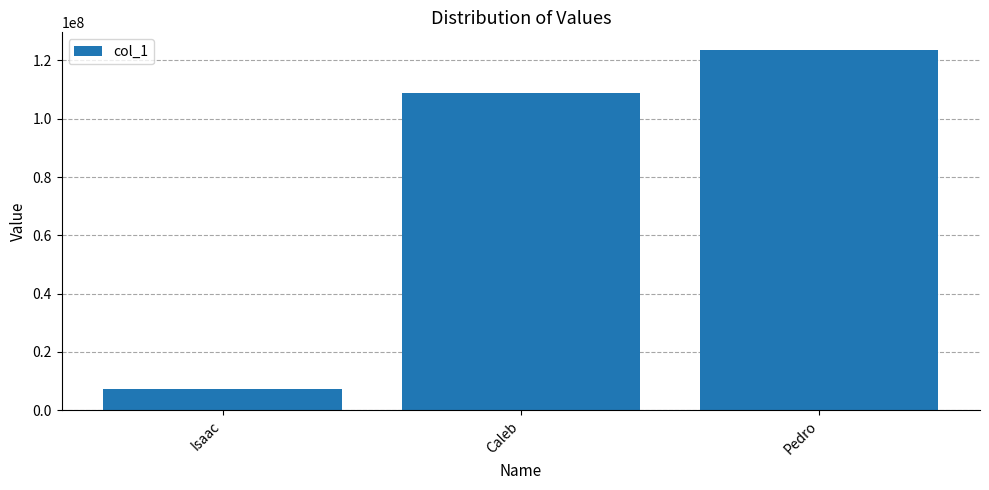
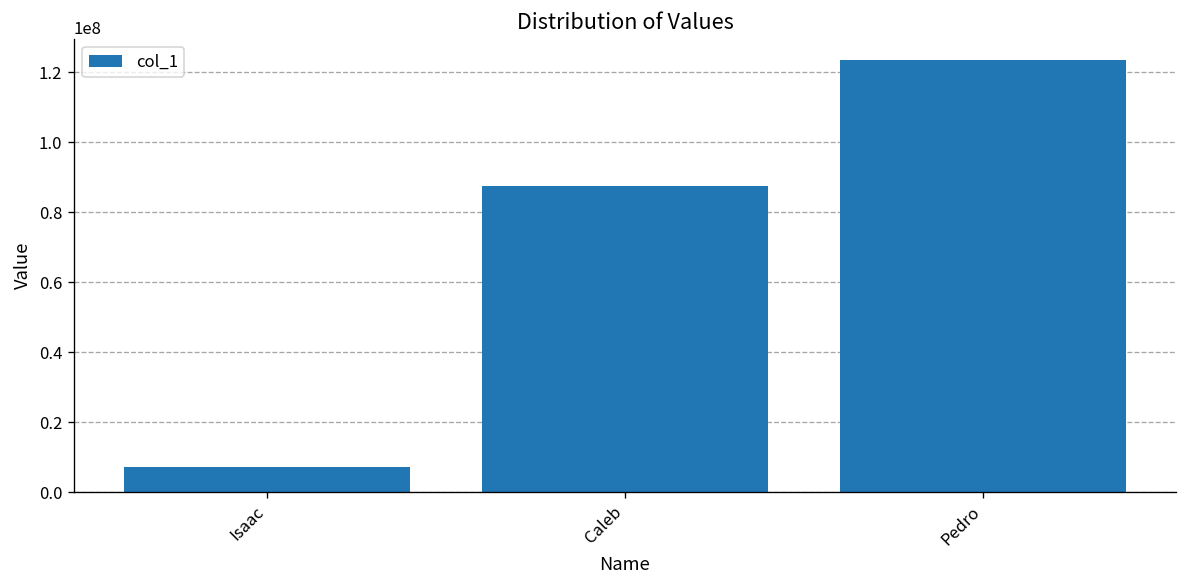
  {
    "Isaac": 7000000,
-   "Caleb": 109000000,
+   "Caleb": 88000000,
    "Pedro": 123000000
  }
